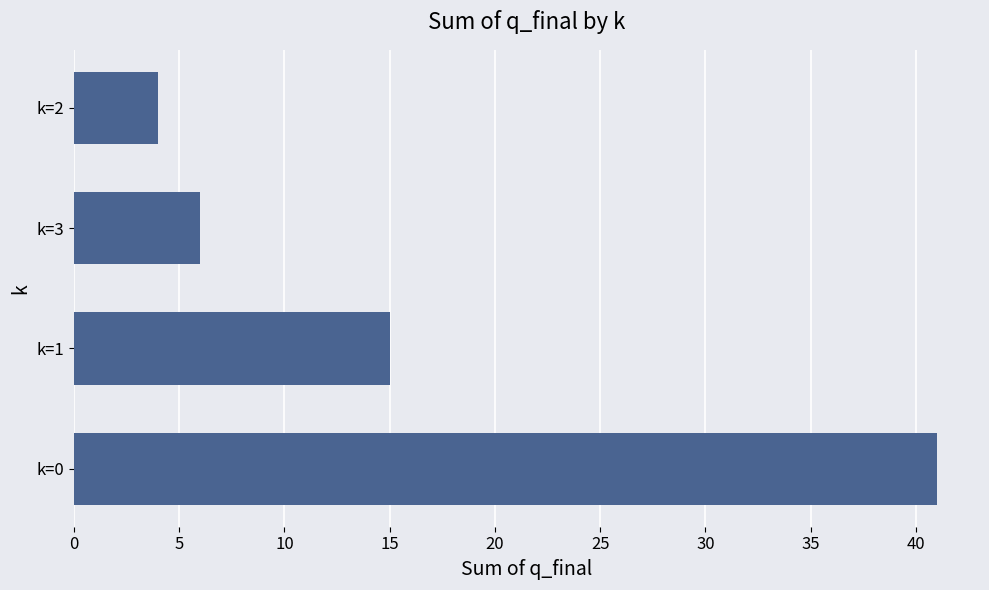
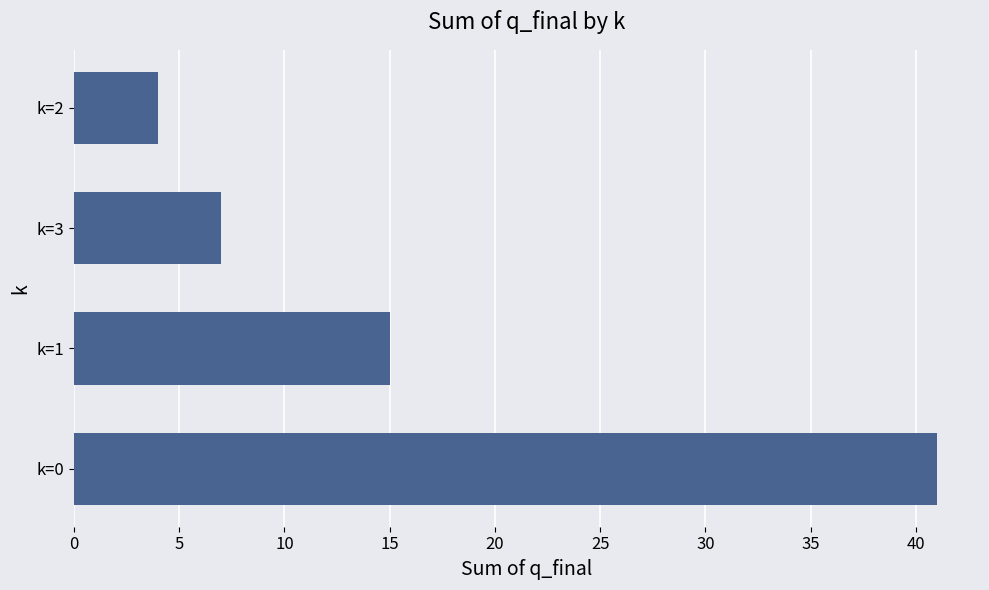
  {
    "k=2": 4,
-   "k=3": 6,
+   "k=3": 7,
    "k=1": 15,
    "k=0": 41
  }
